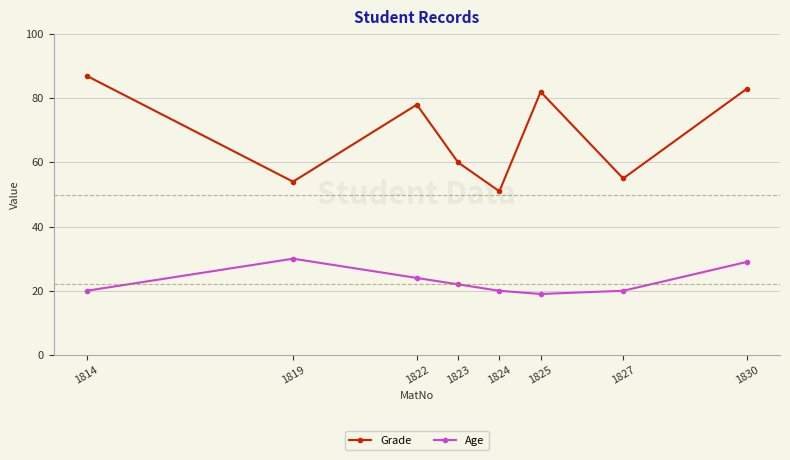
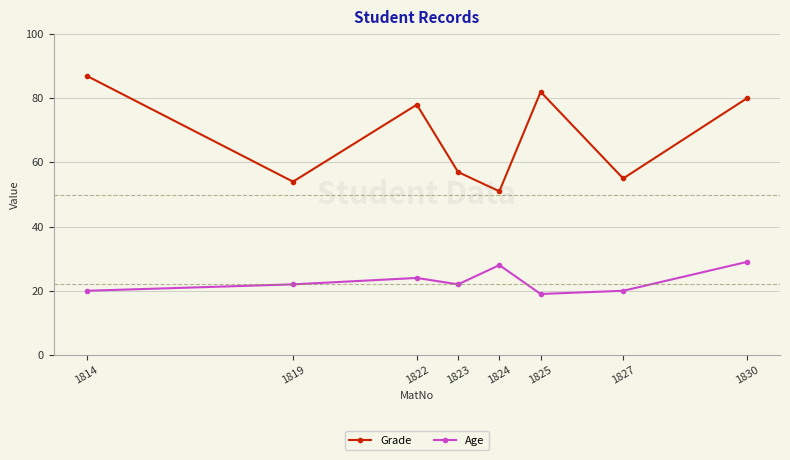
  {
    "Grade": {
      "1814": 87,
      "1819": 54,
      "1822": 78,
-     "1823": 60,
+     "1823": 57,
      "1824": 51,
      "1825": 82,
      "1827": 55,
-     "1830": 83
+     "1830": 80
    },
    "Age": {
      "1814": 20,
-     "1819": 30,
+     "1819": 22,
      "1822": 24,
      "1823": 22,
-     "1824": 20,
+     "1824": 28,
      "1825": 19,
      "1827": 20,
      "1830": 29
    }
  }
